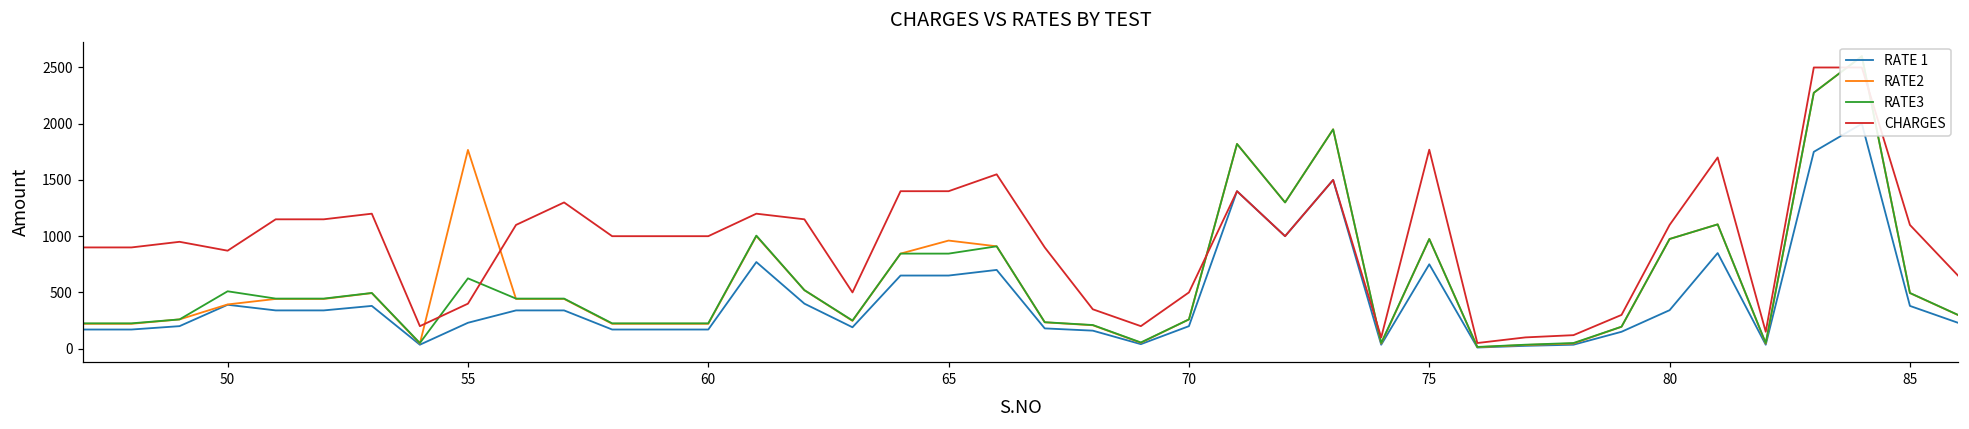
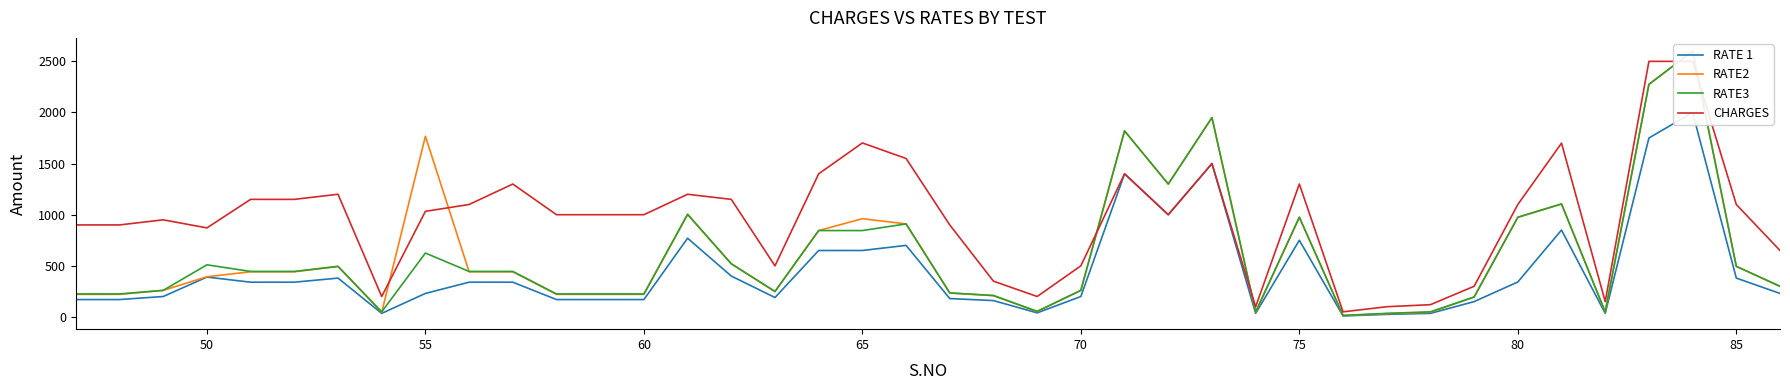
  {
    "RATE 1": {
      "55": 230,
      "60": 170,
      "65": 650,
      "70": 200,
      "75": 750,
      "80": 340,
      "85": 380
    },
    "RATE2": {
      "55": 1770,
      "65": 960
    },
    "RATE3": {
      "50": 510,
      "55": 630,
      "65": 850
    },
    "CHARGES": {
      "50": 870,
-     "55": 400,
+     "55": 1030,
      "60": 1000,
-     "65": 1400,
+     "65": 1700,
      "70": 500,
-     "75": 1770,
+     "75": 1300,
      "80": 1100,
      "85": 1100
    }
  }
